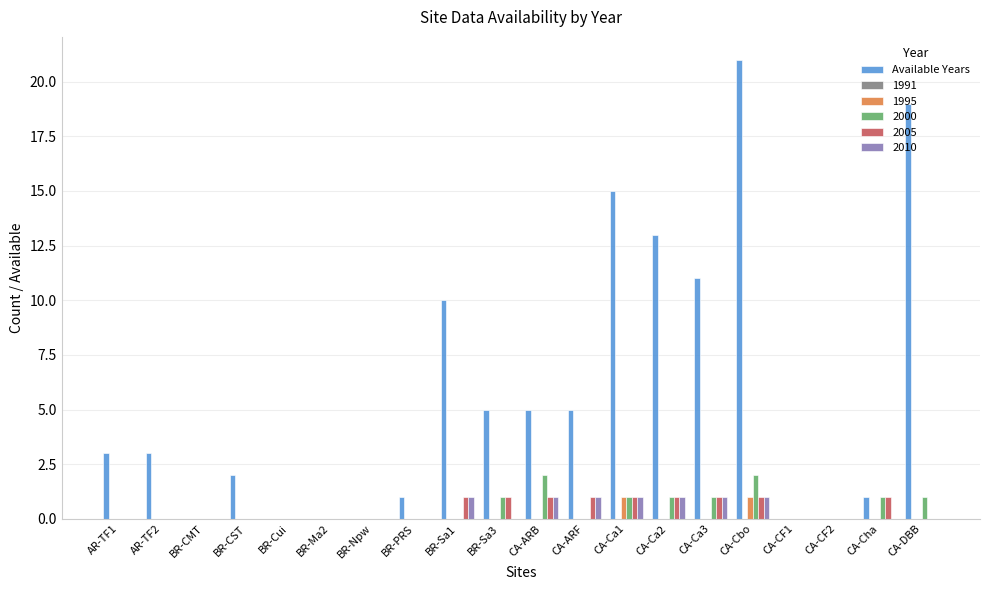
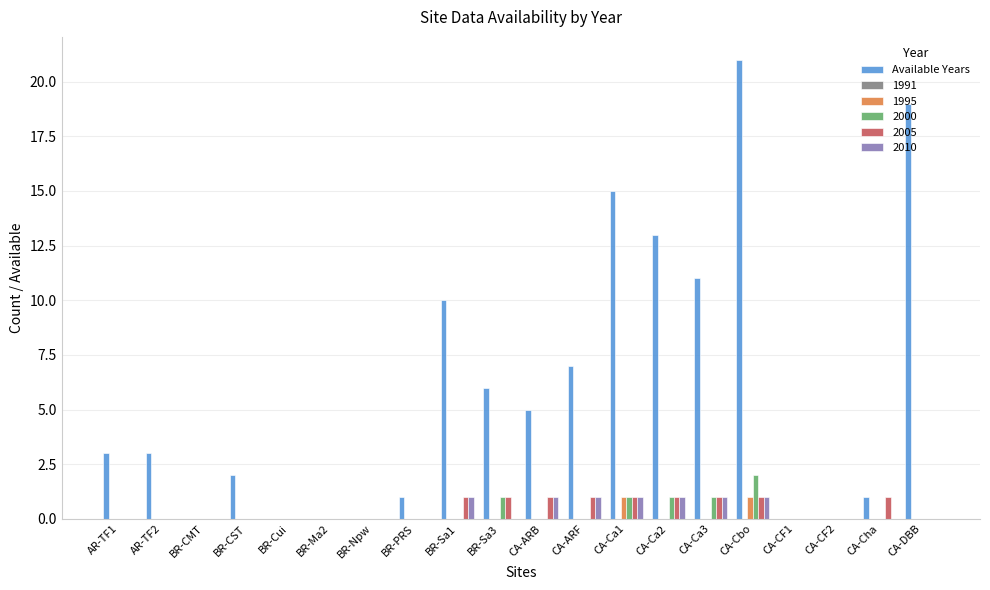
  {
    "Available Years": {
      "AR-TF1": 3,
      "AR-TF2": 3,
      "BR-CMT": 0,
      "BR-CST": 2,
      "BR-Cui": 0,
      "BR-Ma2": 0,
      "BR-Npw": 0,
      "BR-PRS": 1,
      "BR-Sa1": 10,
-     "BR-Sa3": 5,
+     "BR-Sa3": 6,
      "CA-ARB": 5,
-     "CA-ARF": 5,
+     "CA-ARF": 7,
      "CA-Ca1": 15,
      "CA-Ca2": 13,
      "CA-Ca3": 11,
      "CA-Cbo": 21,
      "CA-CF1": 0,
      "CA-CF2": 0,
      "CA-Cha": 1,
      "CA-DBB": 19
    },
    "2000": {
      "AR-TF1": 0,
      "AR-TF2": 0,
      "BR-CMT": 0,
      "BR-CST": 0,
      "BR-Cui": 0,
      "BR-Ma2": 0,
      "BR-Npw": 0,
      "BR-PRS": 0,
      "BR-Sa1": 0,
      "BR-Sa3": 1,
-     "CA-ARB": 2,
+     "CA-ARB": 0,
      "CA-ARF": 0,
      "CA-Ca1": 1,
      "CA-Ca2": 1,
      "CA-Ca3": 1,
      "CA-Cbo": 2,
      "CA-CF1": 0,
      "CA-CF2": 0,
-     "CA-Cha": 1,
-     "CA-DBB": 1
+     "CA-Cha": 0,
+     "CA-DBB": 0
    }
  }
